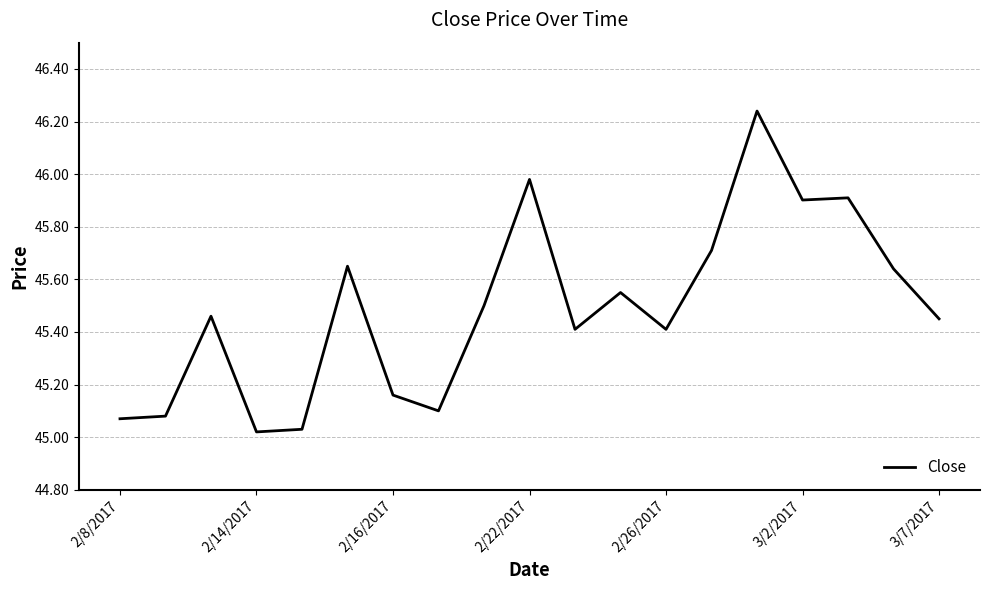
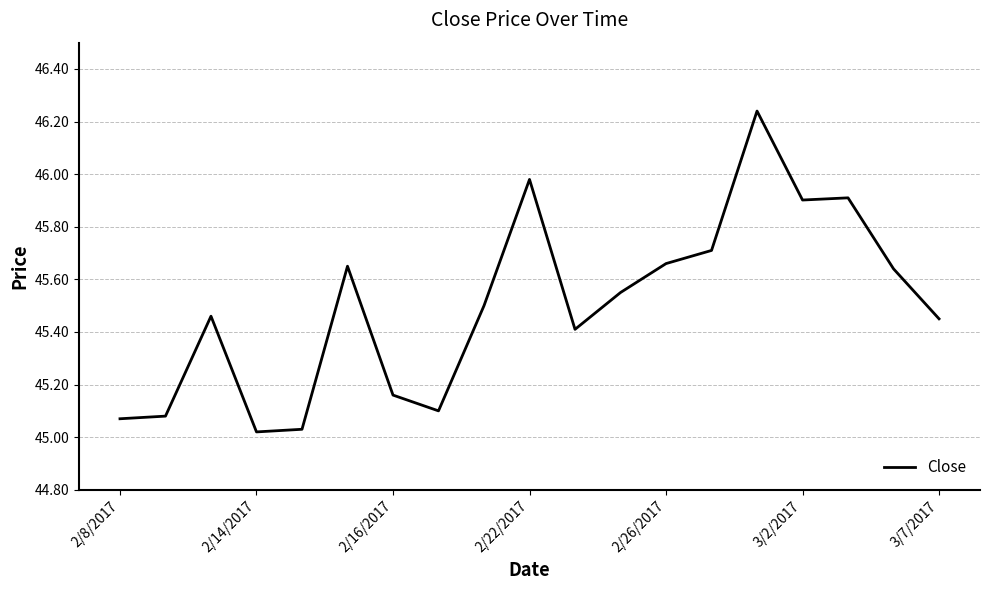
  {
    "2/8/2017": 45.07,
    "2/16/2017": 45.16,
    "2/22/2017": 45.98,
-   "2/26/2017": 45.41,
+   "2/26/2017": 45.66,
    "3/2/2017": 45.90,
    "3/7/2017": 45.45
  }
